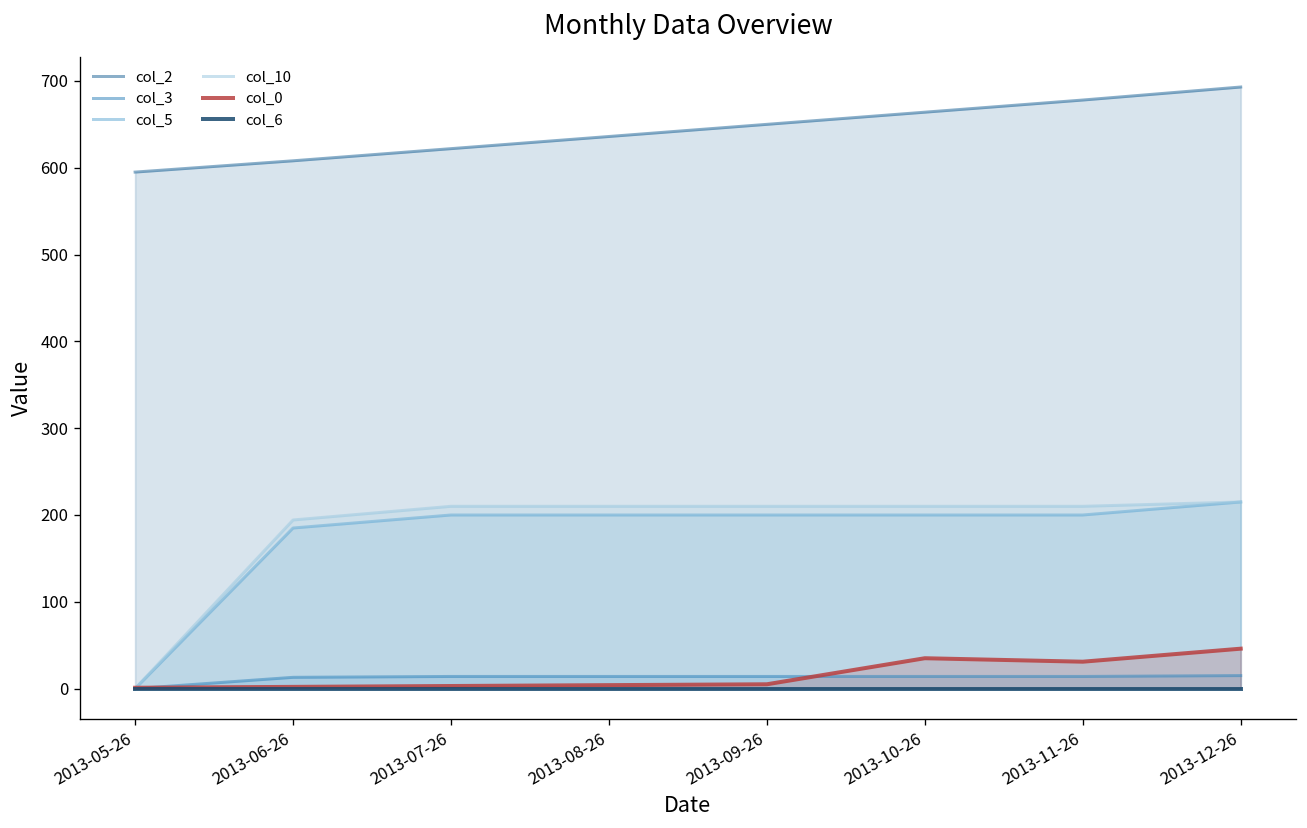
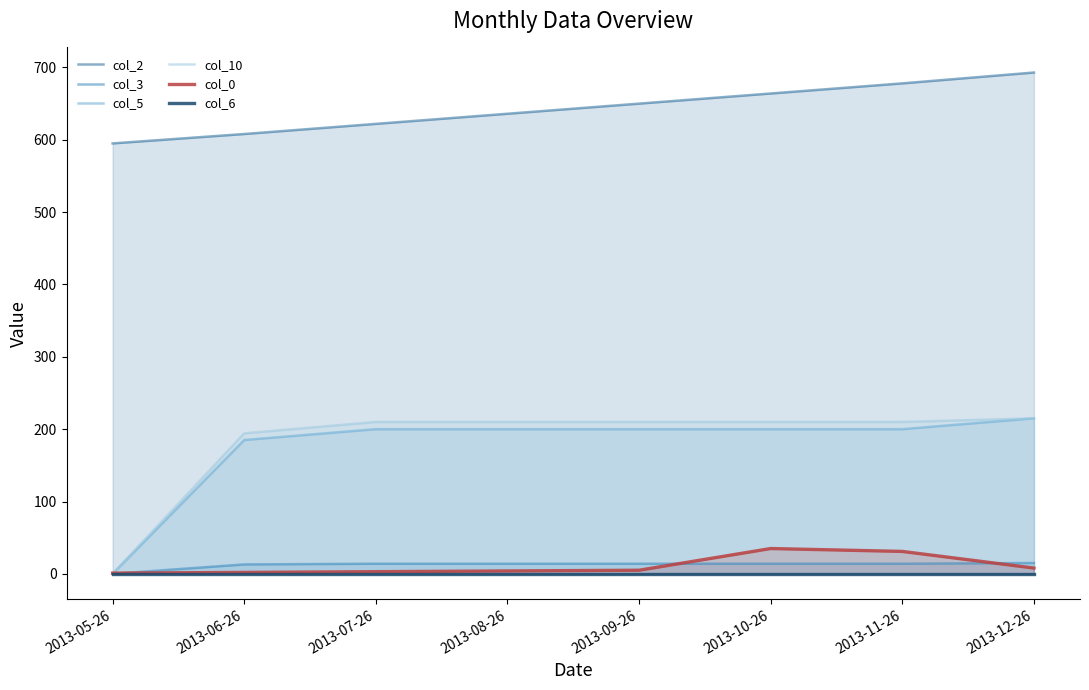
  {
    "col_0": {
      "2013-08-26": 0,
      "2013-09-26": 10,
      "2013-10-26": 40,
      "2013-11-26": 30,
-     "2013-12-26": 50
+     "2013-12-26": 10
    },
    "col_6": {
      "2013-08-26": 0,
      "2013-09-26": 0,
      "2013-10-26": 0,
      "2013-11-26": 0,
      "2013-12-26": 0
    }
  }
